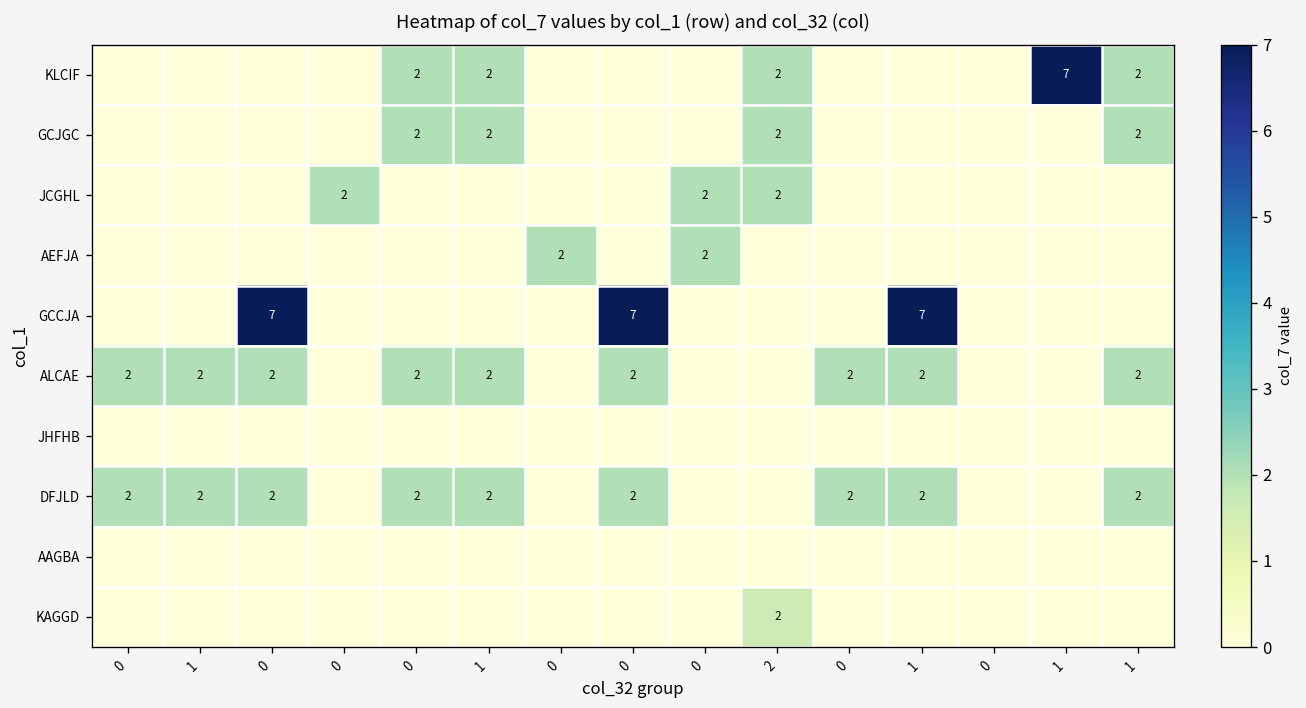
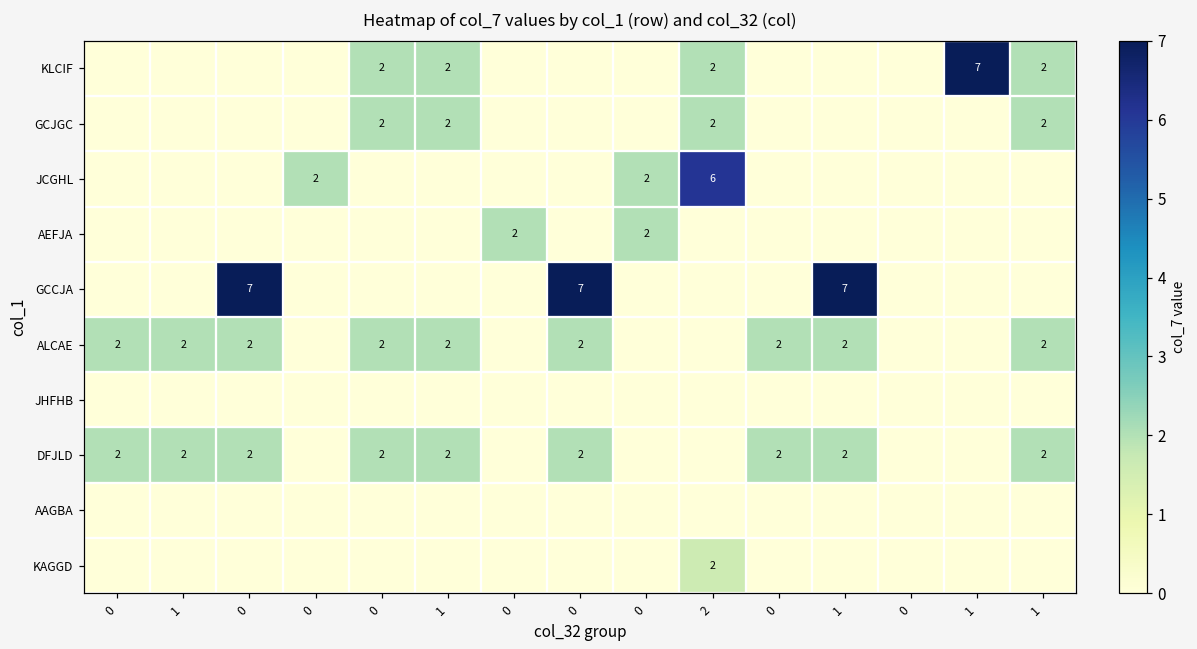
  {
    "KLCIF": {
      "2": 2
    },
    "GCJGC": {
      "2": 2
    },
    "JCGHL": {
-     "2": 2
+     "2": 6
    },
    "KAGGD": {
      "2": 2
    }
  }
